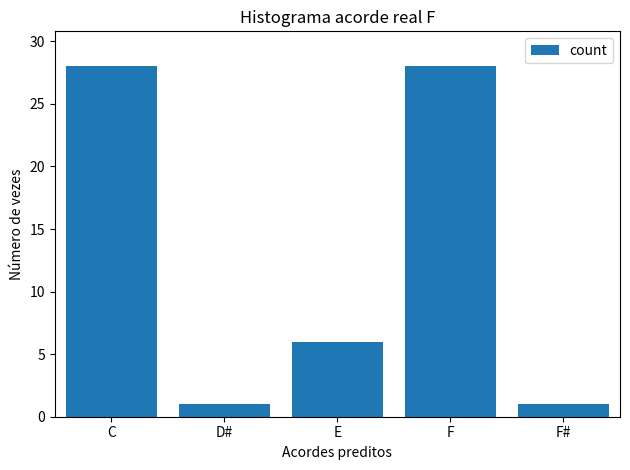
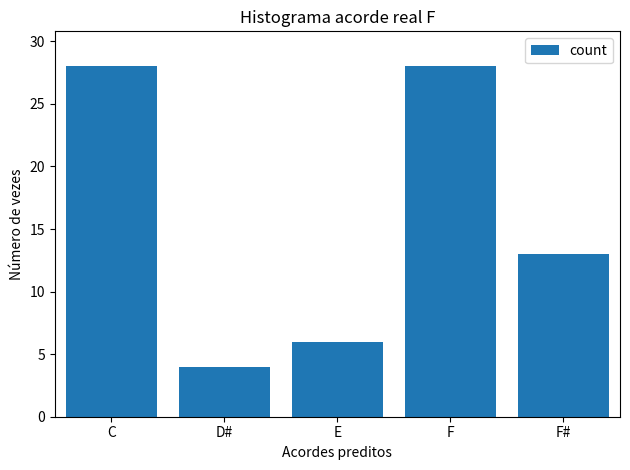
  {
    "C": 28,
-   "D#": 1,
+   "D#": 4,
    "E": 6,
    "F": 28,
-   "F#": 1
+   "F#": 13
  }
